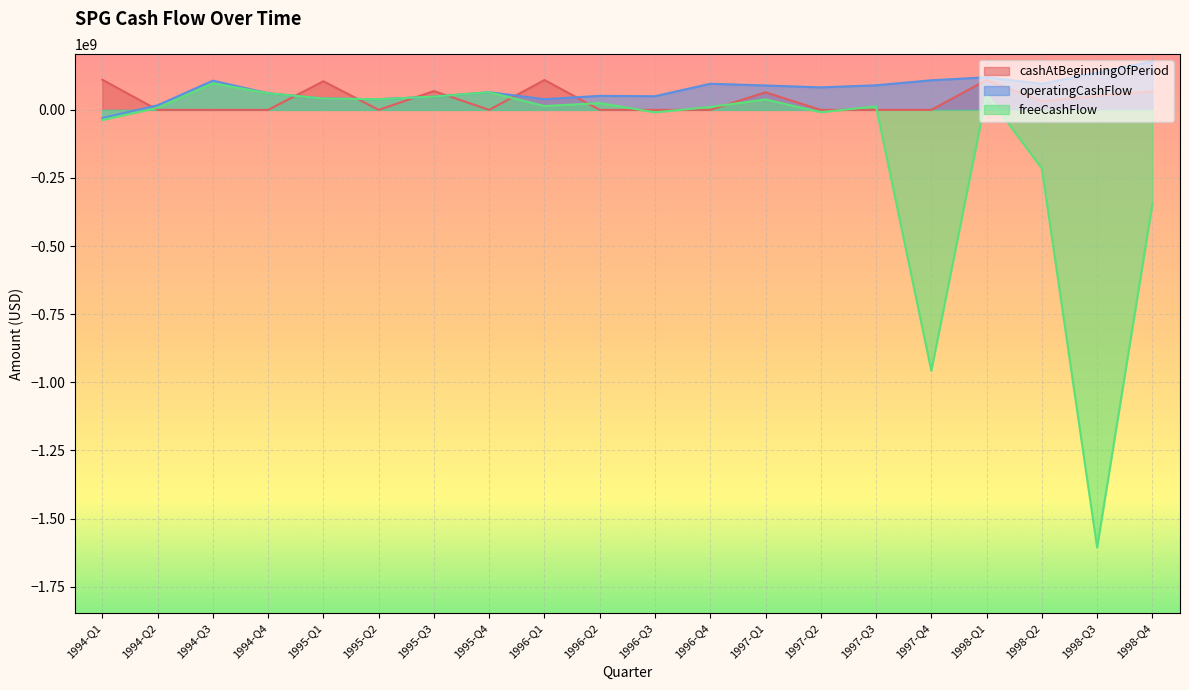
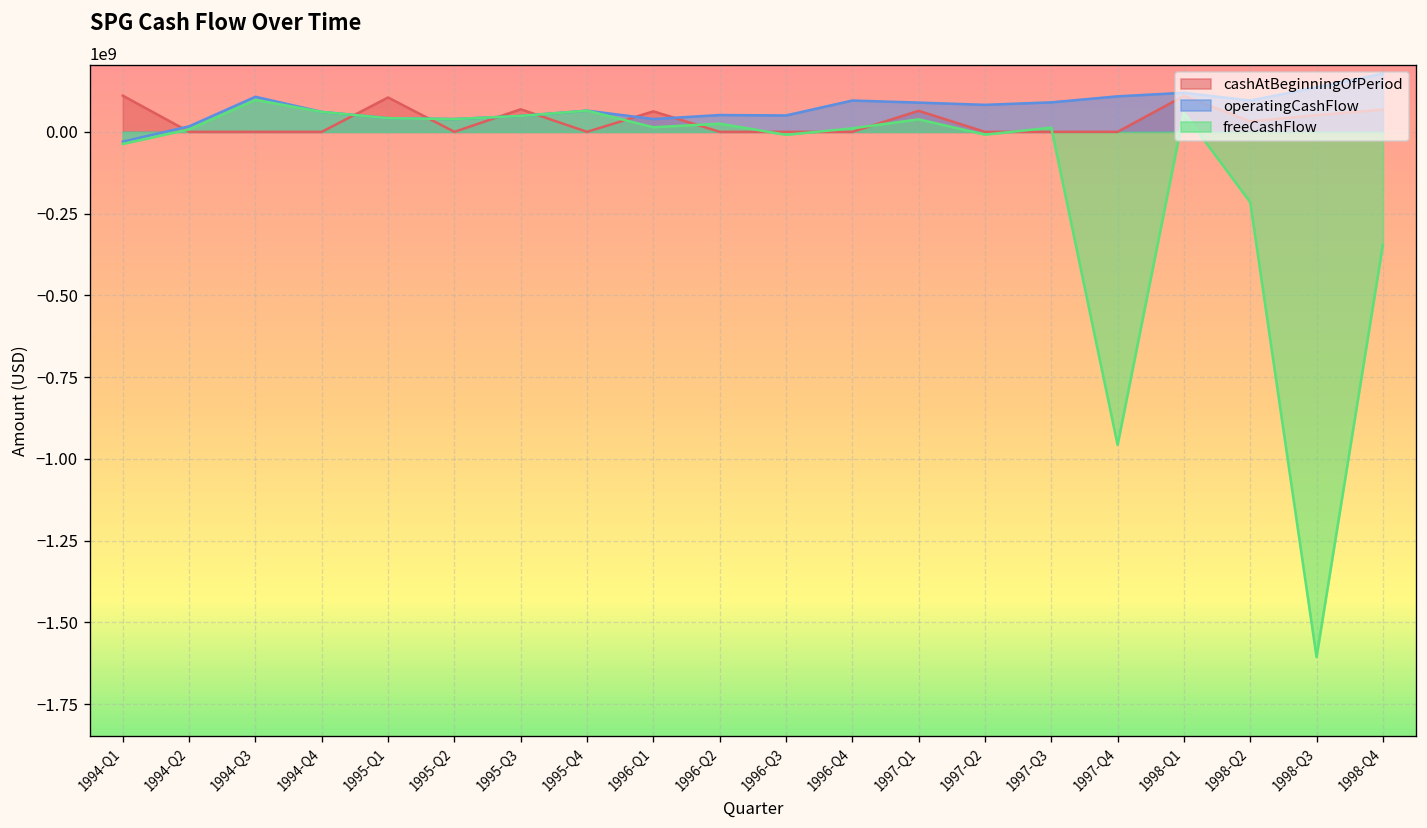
  {
    "cashAtBeginningOfPeriod": {
      "1994-Q1": 110000000,
      "1994-Q3": 0,
      "1994-Q4": 0,
      "1995-Q1": 110000000,
      "1995-Q2": 0,
      "1995-Q3": 70000000,
      "1995-Q4": 0,
-     "1996-Q1": 110000000,
+     "1996-Q1": 60000000,
      "1996-Q2": 0,
      "1996-Q4": 0,
      "1997-Q1": 60000000,
      "1997-Q3": 0
    }
  }
